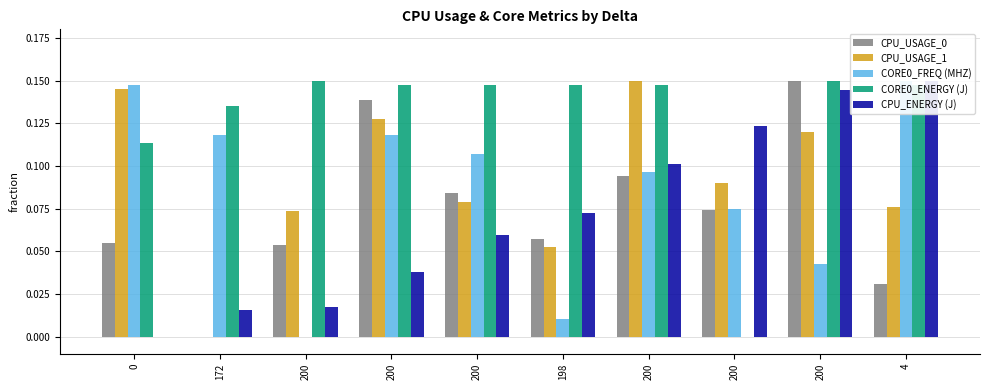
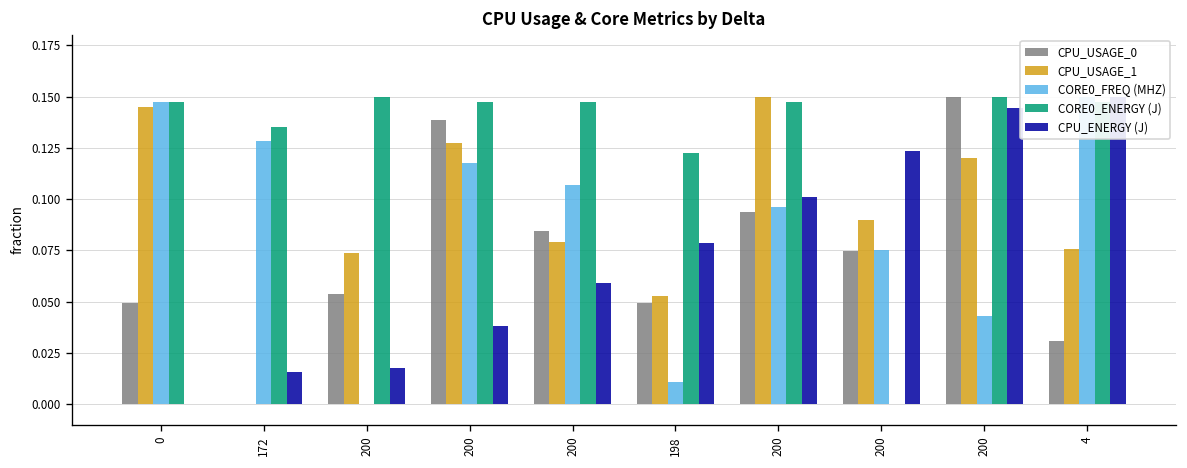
  {
    "CPU_USAGE_0": {
-     "0": 0.055,
+     "0": 0.050,
      "172": 0.000,
-     "198": 0.057,
+     "198": 0.049,
      "4": 0.031
    },
    "CPU_USAGE_1": {
      "0": 0.145,
      "172": 0.000,
      "198": 0.053,
      "4": 0.076
    },
    "CORE0_FREQ (MHZ)": {
      "0": 0.147,
-     "172": 0.118,
+     "172": 0.129,
      "198": 0.011
    },
    "CORE0_ENERGY (J)": {
-     "0": 0.113,
+     "0": 0.147,
      "172": 0.135,
-     "198": 0.147
+     "198": 0.123
    },
    "CPU_ENERGY (J)": {
      "0": 0.000,
      "172": 0.016,
-     "198": 0.072
+     "198": 0.079
    }
  }
